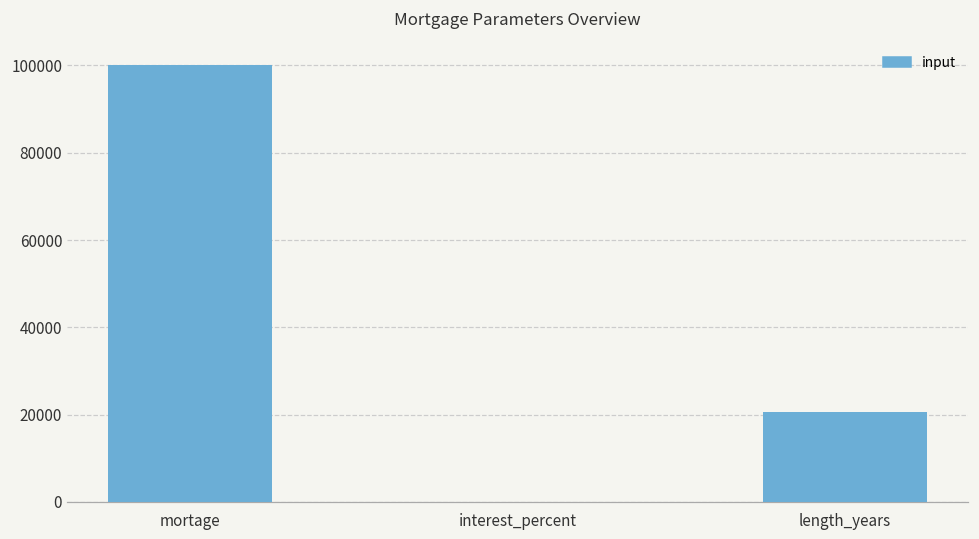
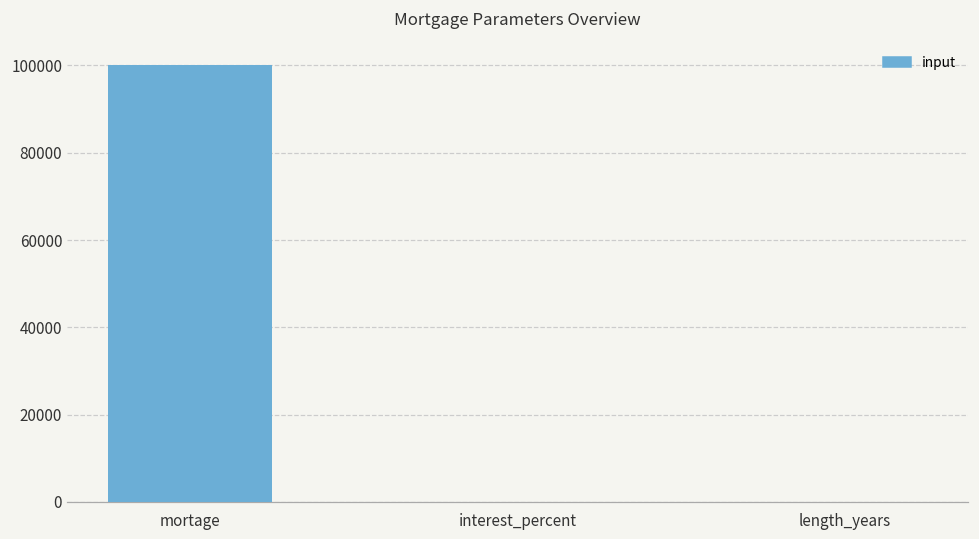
  {
    "mortage": 100000,
-   "length_years": 21000
+   "length_years": 0
  }
